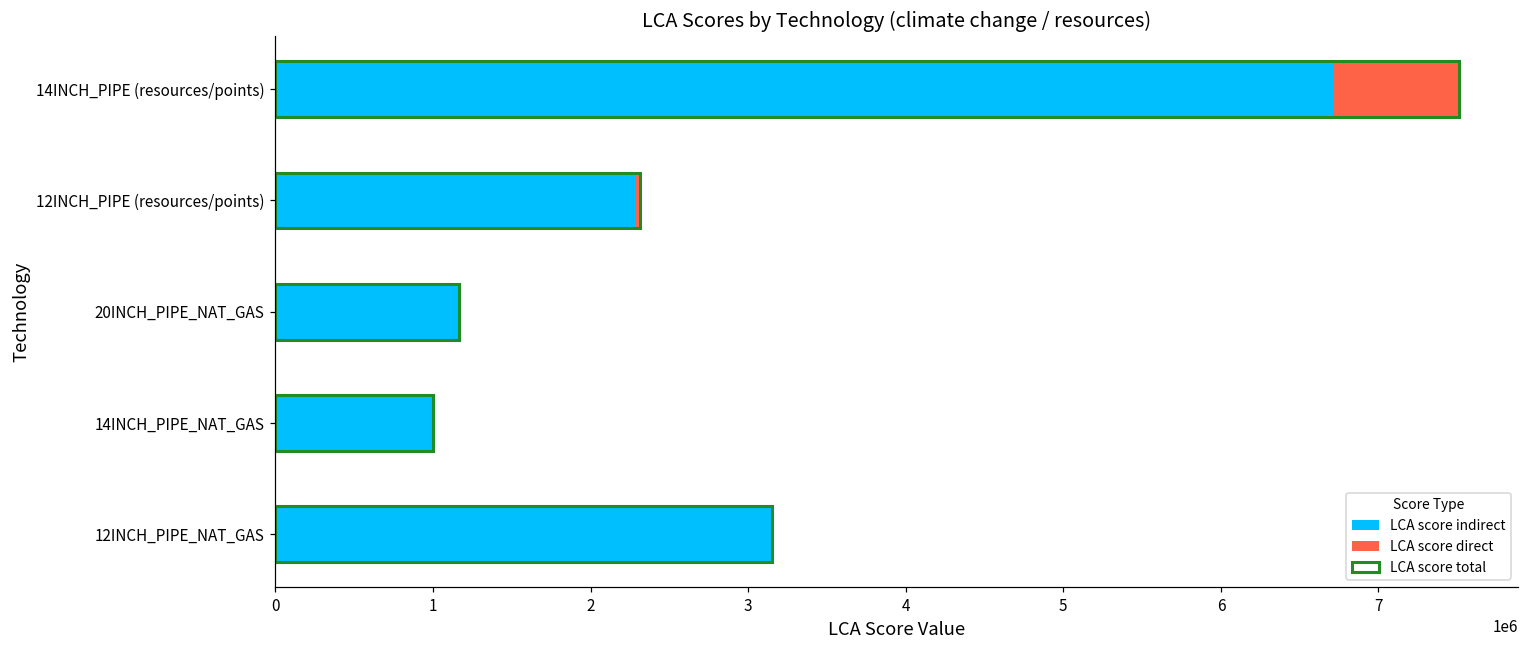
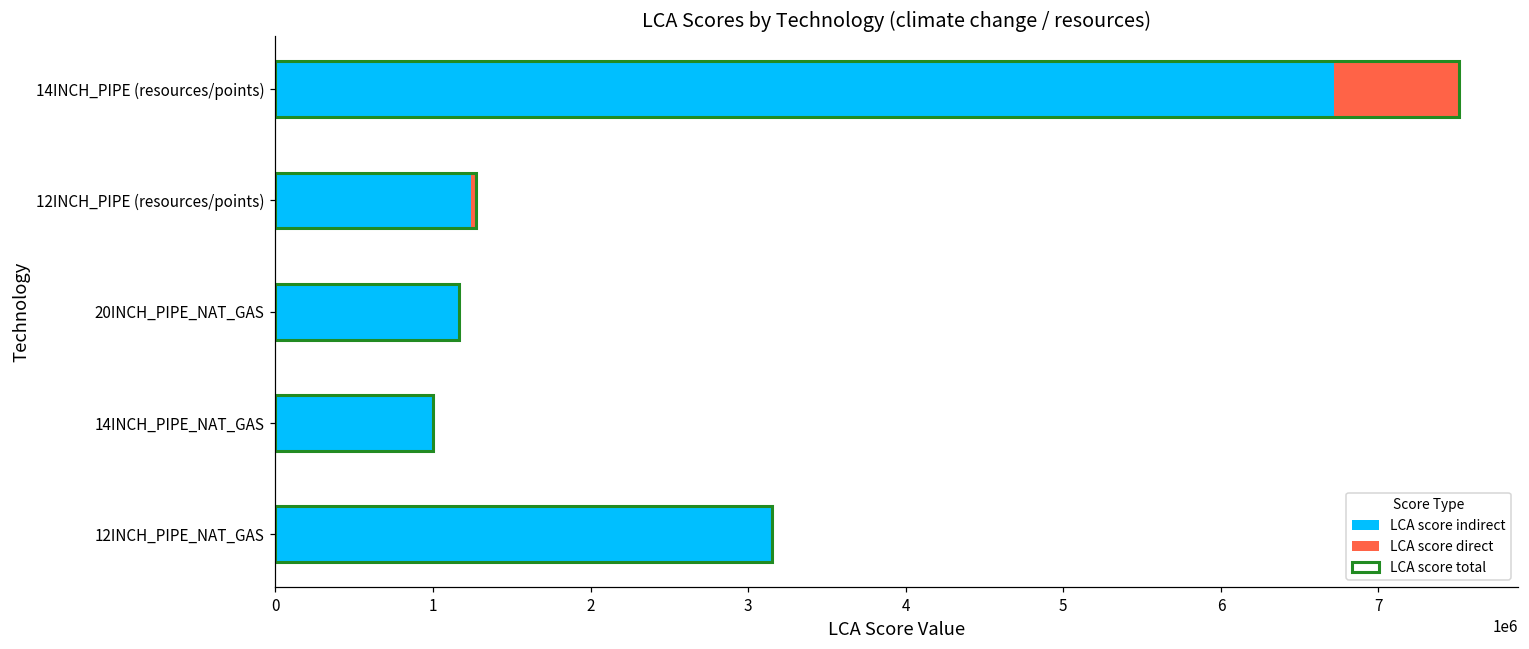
  {
    "LCA score indirect": {
-     "12INCH_PIPE (resources/points)": 2280000,
+     "12INCH_PIPE (resources/points)": 1240000,
      "20INCH_PIPE_NAT_GAS": 1170000,
      "14INCH_PIPE_NAT_GAS": 1000000,
      "12INCH_PIPE_NAT_GAS": 3150000
    }
  }
